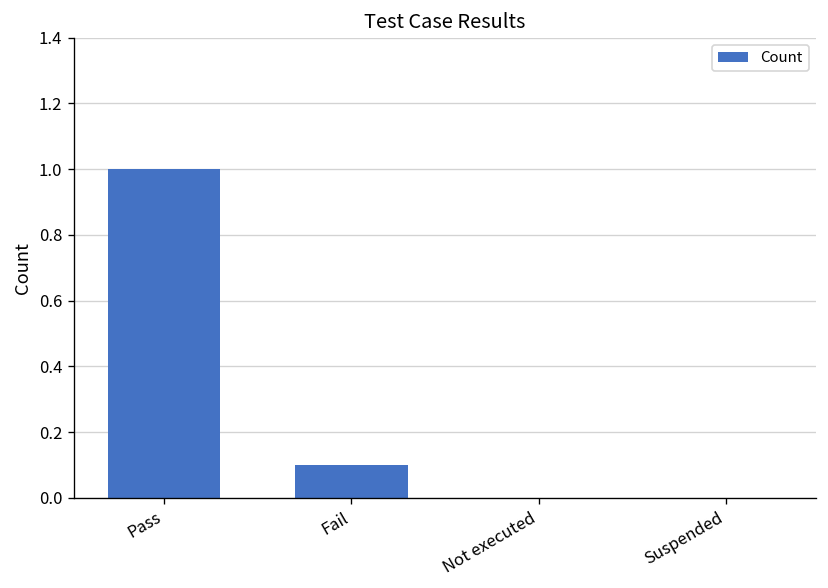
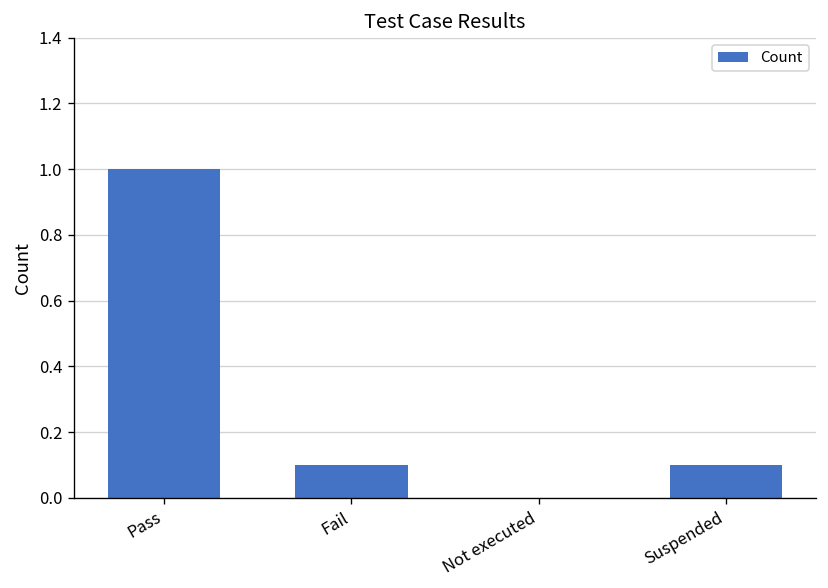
  {
    "Pass": 1.0,
    "Fail": 0.1,
    "Not executed": 0.0,
-   "Suspended": 0.0
+   "Suspended": 0.1
  }
